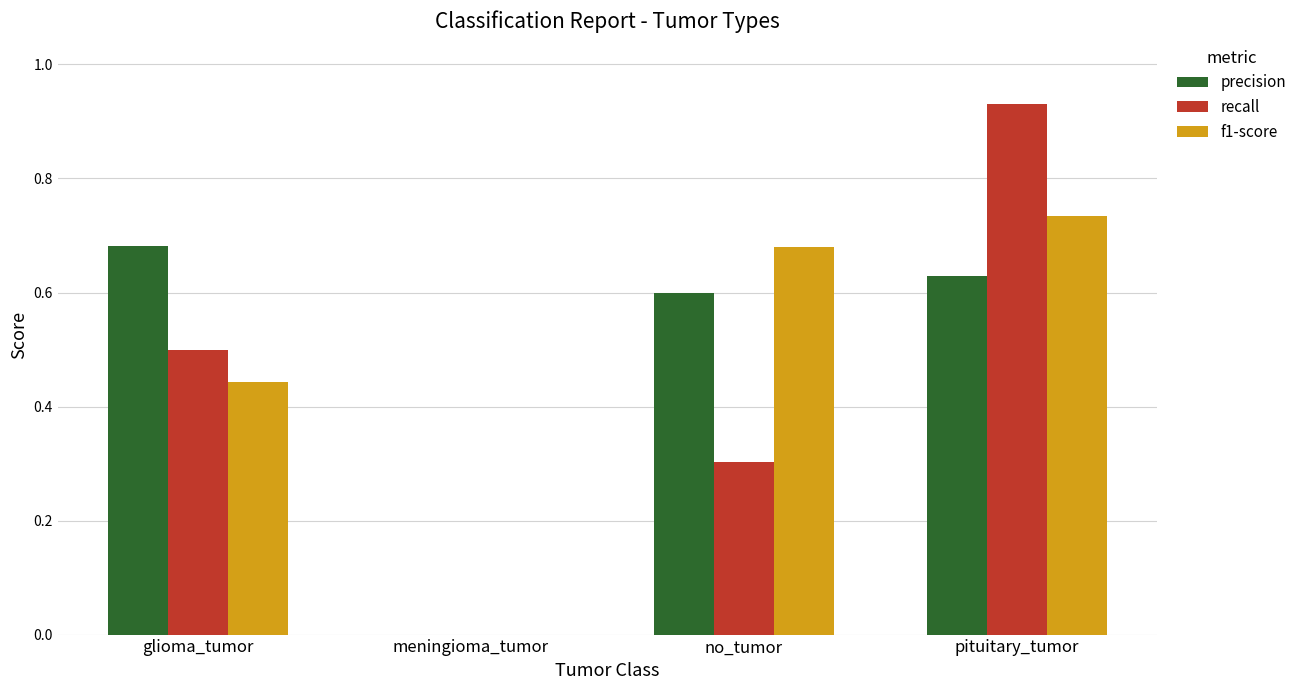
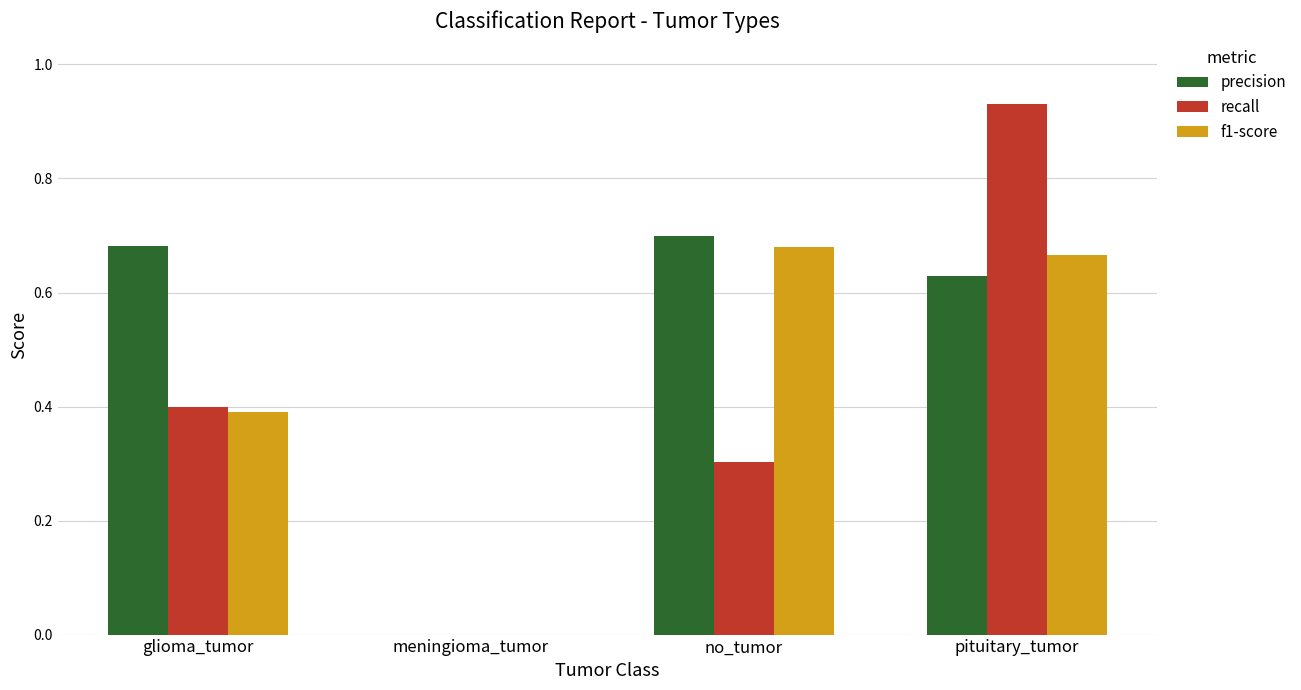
  {
    "precision": {
      "glioma_tumor": 0.68,
      "meningioma_tumor": 0.0,
-     "no_tumor": 0.6,
+     "no_tumor": 0.7,
      "pituitary_tumor": 0.63
    },
    "recall": {
-     "glioma_tumor": 0.5,
+     "glioma_tumor": 0.4,
      "meningioma_tumor": 0.0,
      "no_tumor": 0.3,
      "pituitary_tumor": 0.93
    },
    "f1-score": {
-     "glioma_tumor": 0.44,
+     "glioma_tumor": 0.39,
      "meningioma_tumor": 0.00,
      "no_tumor": 0.68,
-     "pituitary_tumor": 0.73
+     "pituitary_tumor": 0.67
    }
  }
